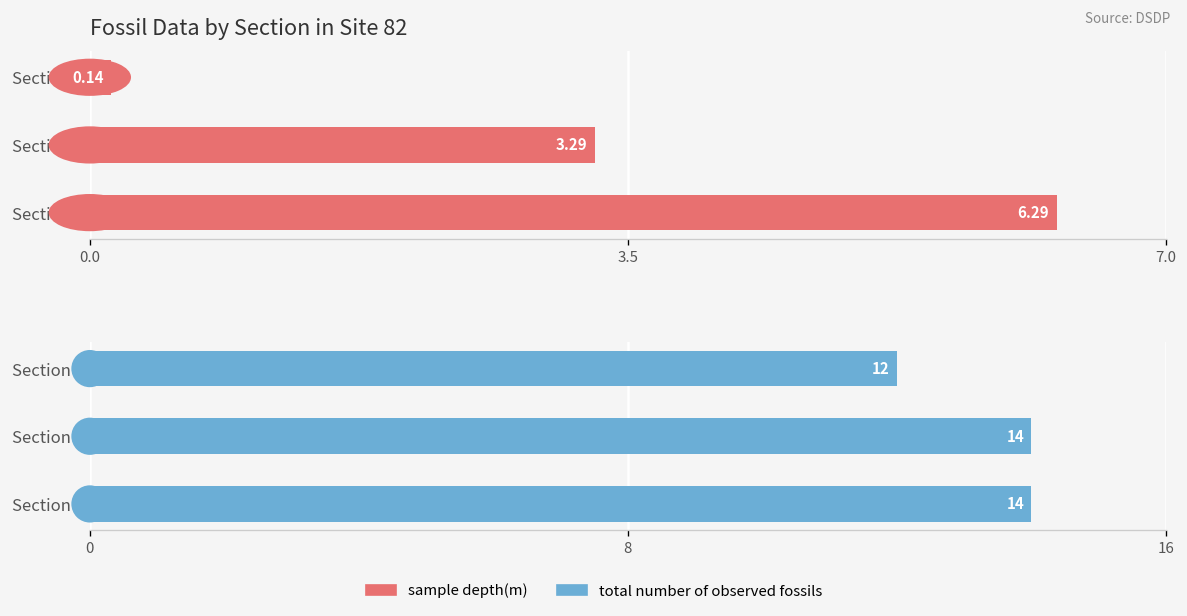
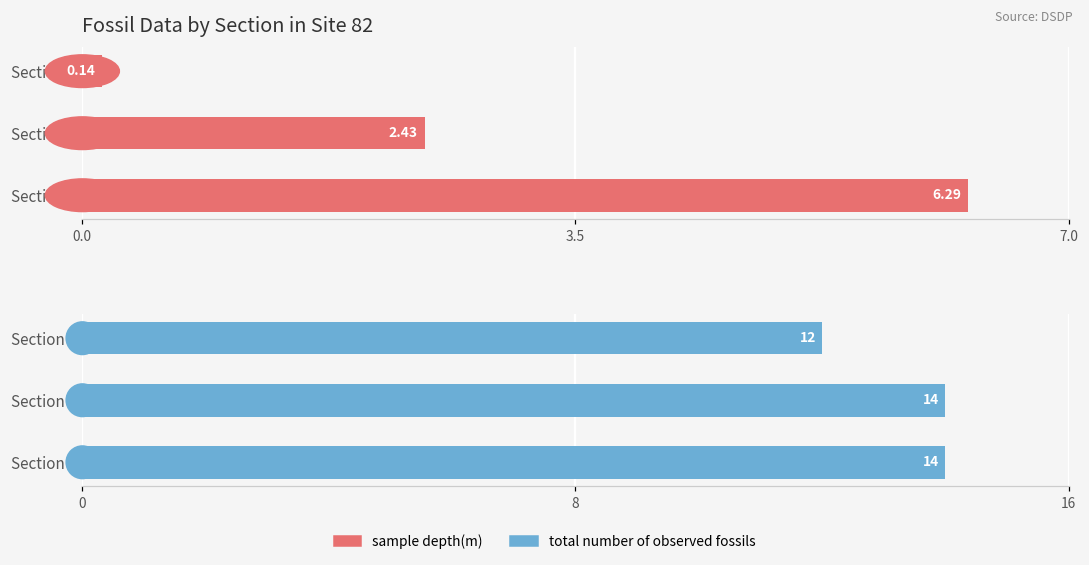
  {
    "Fossil Data by Section in Site 82": {
-     "Section 3": 3.29,
+     "Section 3": 2.43,
      "Section 5": 6.29
    }
  }
